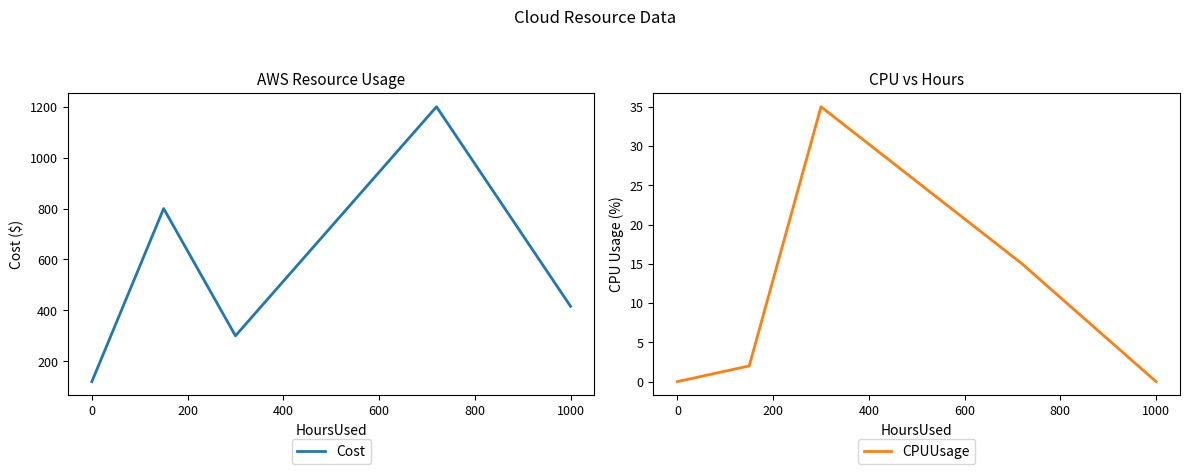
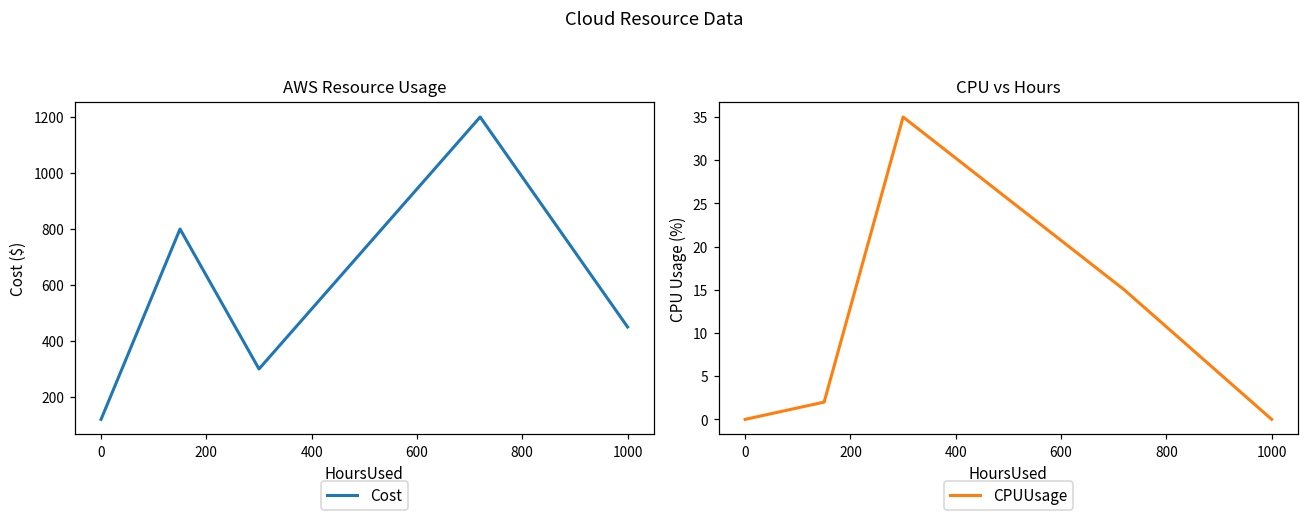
  {
    "AWS Resource Usage": {
      "0": 120,
-     "1000": 420
+     "1000": 450
    },
    "CPU vs Hours": {
      "0": 0,
      "1000": 0
    }
  }
